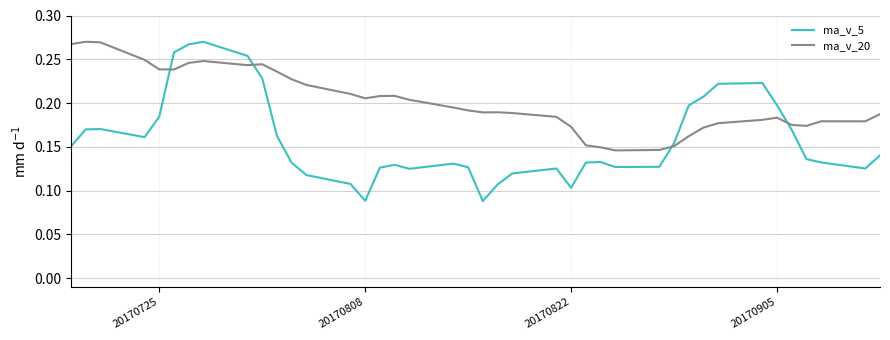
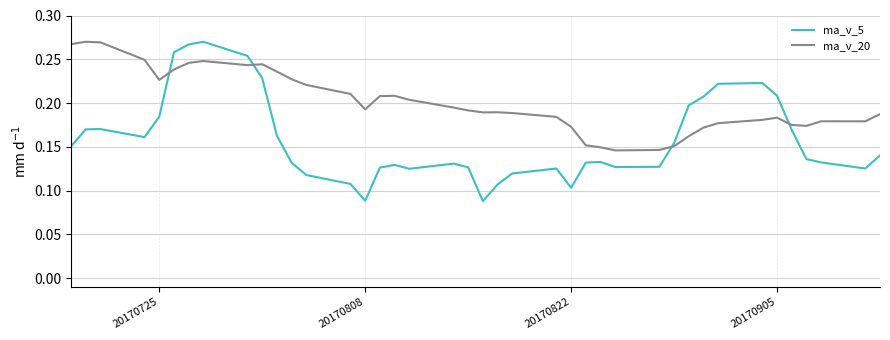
  {
    "ma_v_5": {
      "20170725": 0.18,
      "20170808": 0.09,
      "20170822": 0.10,
-     "20170905": 0.20
+     "20170905": 0.21
    },
    "ma_v_20": {
-     "20170725": 0.24,
-     "20170808": 0.21,
+     "20170725": 0.23,
+     "20170808": 0.19,
      "20170822": 0.17,
      "20170905": 0.18
    }
  }
